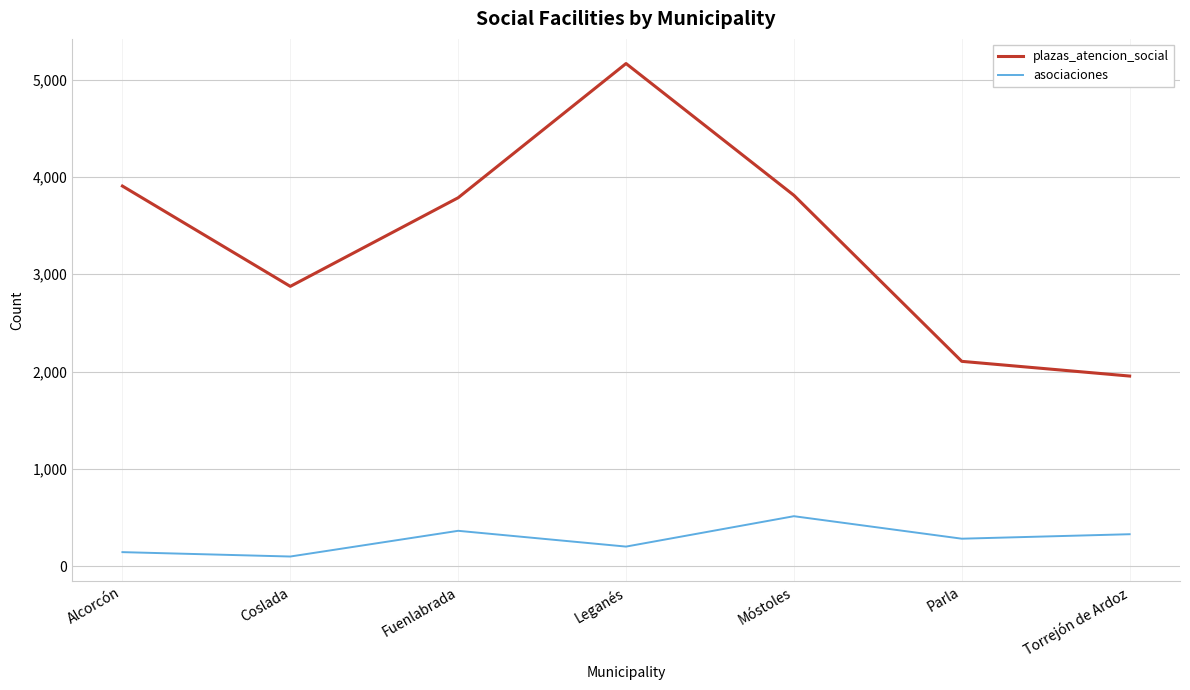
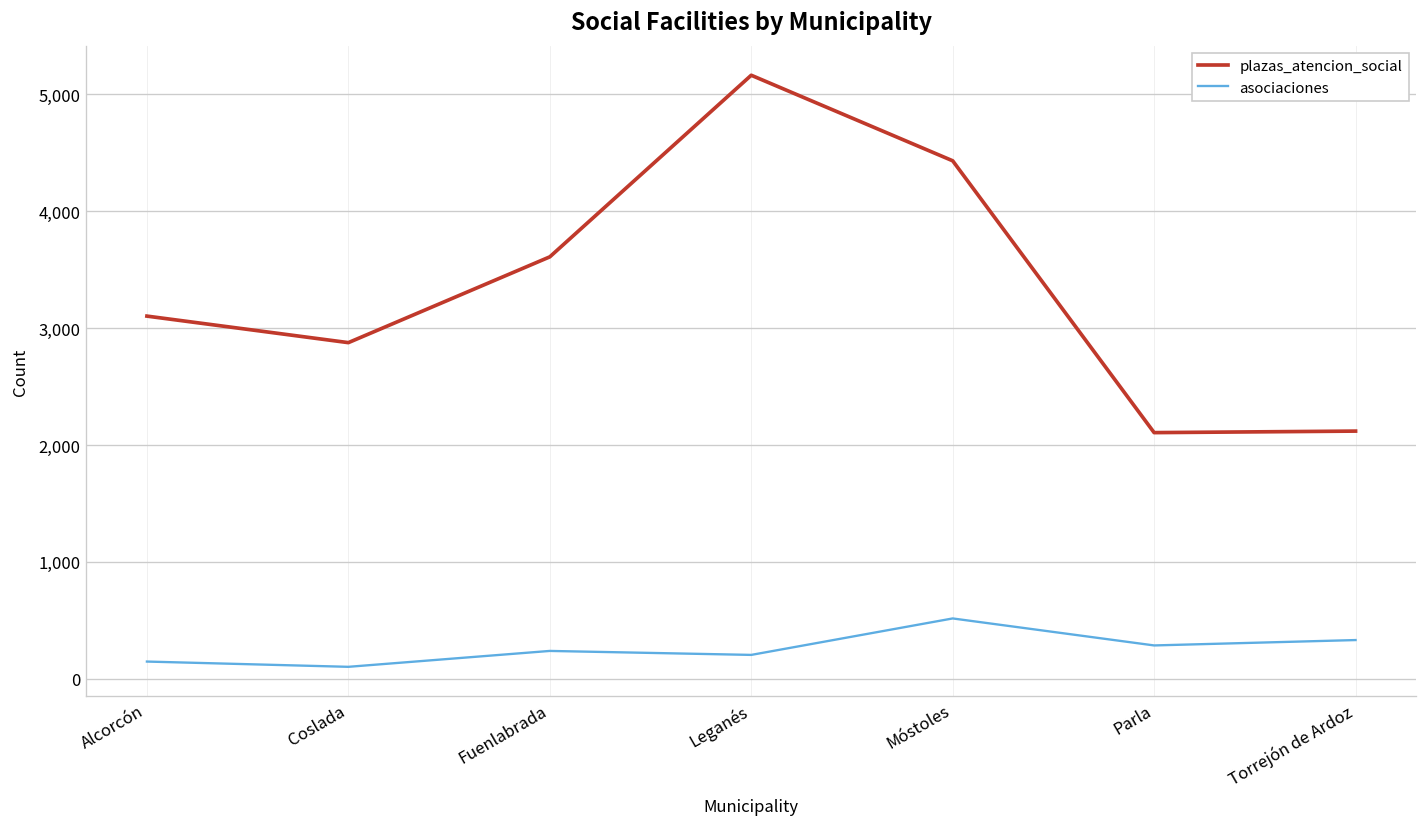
  {
    "plazas_atencion_social": {
-     "Alcorcón": "3,900",
+     "Alcorcón": "3,100",
      "Coslada": "2,900",
-     "Fuenlabrada": "3,800",
+     "Fuenlabrada": "3,600",
      "Leganés": "5,200",
-     "Móstoles": "3,800",
+     "Móstoles": "4,400",
      "Parla": "2,100",
-     "Torrejón de Ardoz": "2,000"
+     "Torrejón de Ardoz": "2,100"
    },
    "asociaciones": {
      "Alcorcón": "100",
      "Coslada": "100",
-     "Fuenlabrada": "400",
+     "Fuenlabrada": "200",
      "Leganés": "200",
      "Móstoles": "500",
      "Parla": "300",
      "Torrejón de Ardoz": "300"
    }
  }
